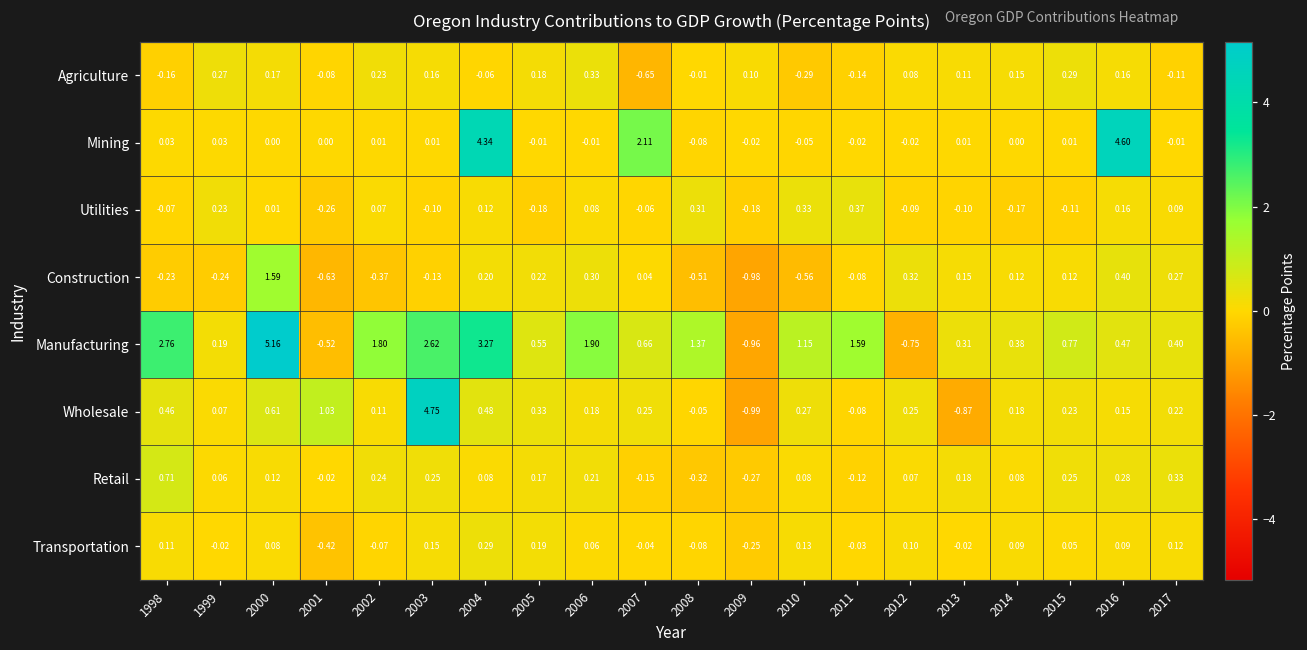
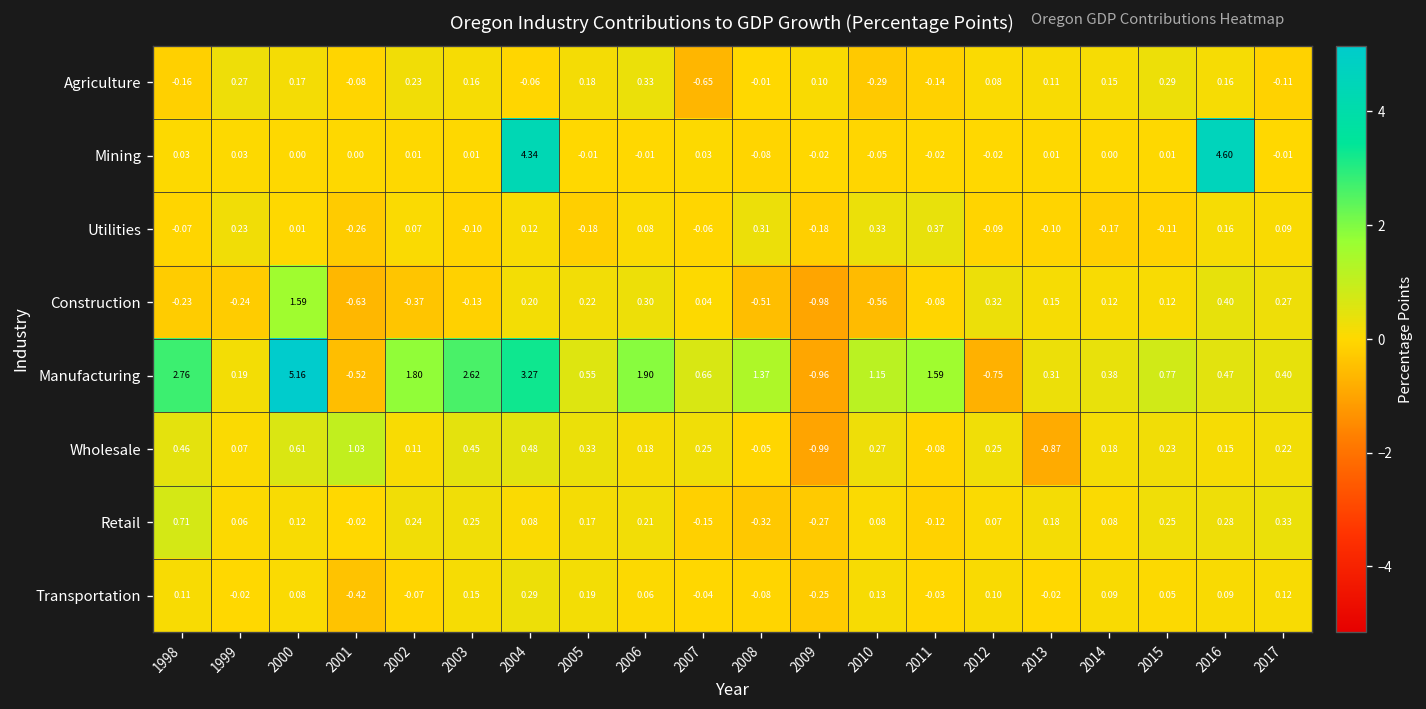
  {
    "Agriculture": {
      "1998": -0.16,
      "1999": 0.27,
      "2000": 0.17,
      "2001": -0.08,
      "2002": 0.23,
      "2003": 0.16,
      "2004": -0.06,
      "2005": 0.18,
      "2006": 0.33,
      "2007": -0.65,
      "2008": -0.01,
      "2009": 0.10,
      "2010": -0.29,
      "2011": -0.14,
      "2012": 0.08,
      "2013": 0.11,
      "2014": 0.15,
      "2015": 0.29,
      "2016": 0.16,
      "2017": -0.11
    },
    "Mining": {
      "1998": 0.03,
      "1999": 0.03,
      "2000": 0.00,
      "2001": 0.00,
      "2002": 0.01,
      "2003": 0.01,
      "2004": 4.34,
      "2005": -0.01,
      "2006": -0.01,
-     "2007": 2.11,
+     "2007": 0.03,
      "2008": -0.08,
      "2009": -0.02,
      "2010": -0.05,
      "2011": -0.02,
      "2012": -0.02,
      "2013": 0.01,
      "2014": 0.00,
      "2015": 0.01,
      "2016": 4.60,
      "2017": -0.01
    },
    "Utilities": {
      "1998": -0.07,
      "1999": 0.23,
      "2000": 0.01,
      "2001": -0.26,
      "2002": 0.07,
      "2003": -0.10,
      "2004": 0.12,
      "2005": -0.18,
      "2006": 0.08,
      "2007": -0.06,
      "2008": 0.31,
      "2009": -0.18,
      "2010": 0.33,
      "2011": 0.37,
      "2012": -0.09,
      "2013": -0.10,
      "2014": -0.17,
      "2015": -0.11,
      "2016": 0.16,
      "2017": 0.09
    },
    "Construction": {
      "1998": -0.23,
      "1999": -0.24,
      "2000": 1.59,
      "2001": -0.63,
      "2002": -0.37,
      "2003": -0.13,
      "2004": 0.20,
      "2005": 0.22,
      "2006": 0.30,
      "2007": 0.04,
      "2008": -0.51,
      "2009": -0.98,
      "2010": -0.56,
      "2011": -0.08,
      "2012": 0.32,
      "2013": 0.15,
      "2014": 0.12,
      "2015": 0.12,
      "2016": 0.40,
      "2017": 0.27
    },
    "Manufacturing": {
      "1998": 2.76,
      "1999": 0.19,
      "2000": 5.16,
      "2001": -0.52,
      "2002": 1.80,
      "2003": 2.62,
      "2004": 3.27,
      "2005": 0.55,
      "2006": 1.90,
      "2007": 0.66,
      "2008": 1.37,
      "2009": -0.96,
      "2010": 1.15,
      "2011": 1.59,
      "2012": -0.75,
      "2013": 0.31,
      "2014": 0.38,
      "2015": 0.77,
      "2016": 0.47,
      "2017": 0.40
    },
    "Wholesale": {
      "1998": 0.46,
      "1999": 0.07,
      "2000": 0.61,
      "2001": 1.03,
      "2002": 0.11,
-     "2003": 4.75,
+     "2003": 0.45,
      "2004": 0.48,
      "2005": 0.33,
      "2006": 0.18,
      "2007": 0.25,
      "2008": -0.05,
      "2009": -0.99,
      "2010": 0.27,
      "2011": -0.08,
      "2012": 0.25,
      "2013": -0.87,
      "2014": 0.18,
      "2015": 0.23,
      "2016": 0.15,
      "2017": 0.22
    },
    "Retail": {
      "1998": 0.71,
      "1999": 0.06,
      "2000": 0.12,
      "2001": -0.02,
      "2002": 0.24,
      "2003": 0.25,
      "2004": 0.08,
      "2005": 0.17,
      "2006": 0.21,
      "2007": -0.15,
      "2008": -0.32,
      "2009": -0.27,
      "2010": 0.08,
      "2011": -0.12,
      "2012": 0.07,
      "2013": 0.18,
      "2014": 0.08,
      "2015": 0.25,
      "2016": 0.28,
      "2017": 0.33
    },
    "Transportation": {
      "1998": 0.11,
      "1999": -0.02,
      "2000": 0.08,
      "2001": -0.42,
      "2002": -0.07,
      "2003": 0.15,
      "2004": 0.29,
      "2005": 0.19,
      "2006": 0.06,
      "2007": -0.04,
      "2008": -0.08,
      "2009": -0.25,
      "2010": 0.13,
      "2011": -0.03,
      "2012": 0.10,
      "2013": -0.02,
      "2014": 0.09,
      "2015": 0.05,
      "2016": 0.09,
      "2017": 0.12
    }
  }
